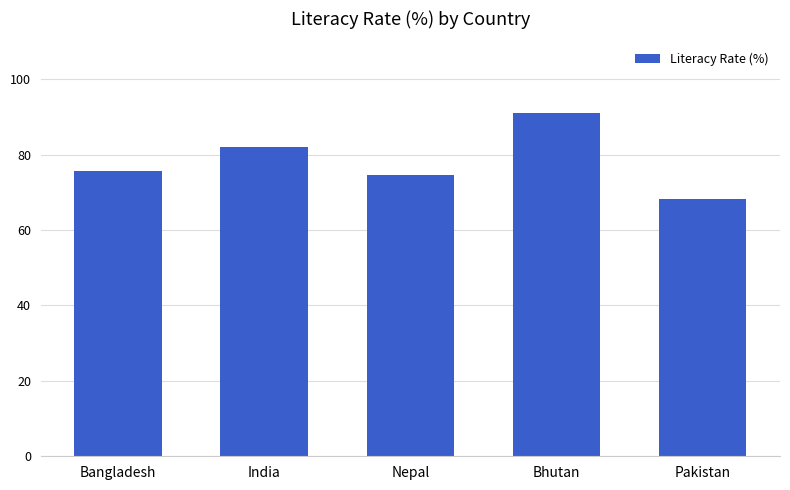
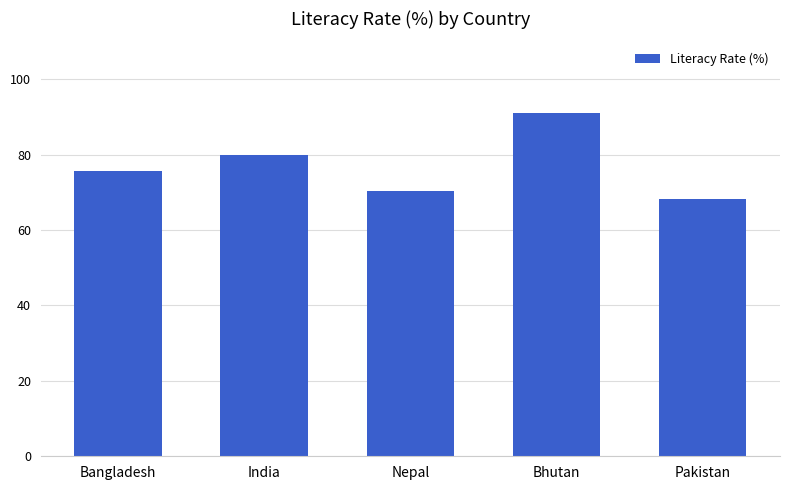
  {
    "Bangladesh": 76,
-   "India": 82,
-   "Nepal": 75,
+   "India": 80,
+   "Nepal": 70,
    "Bhutan": 91,
    "Pakistan": 68
  }
